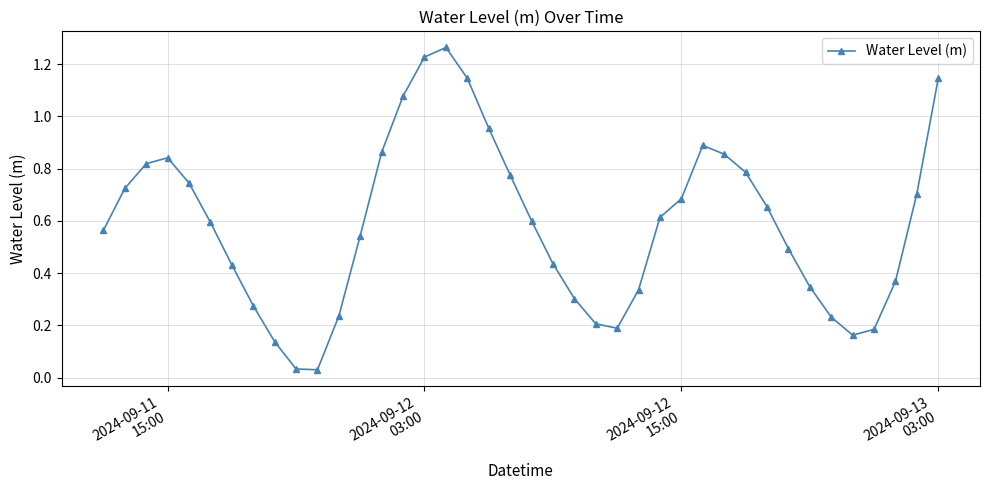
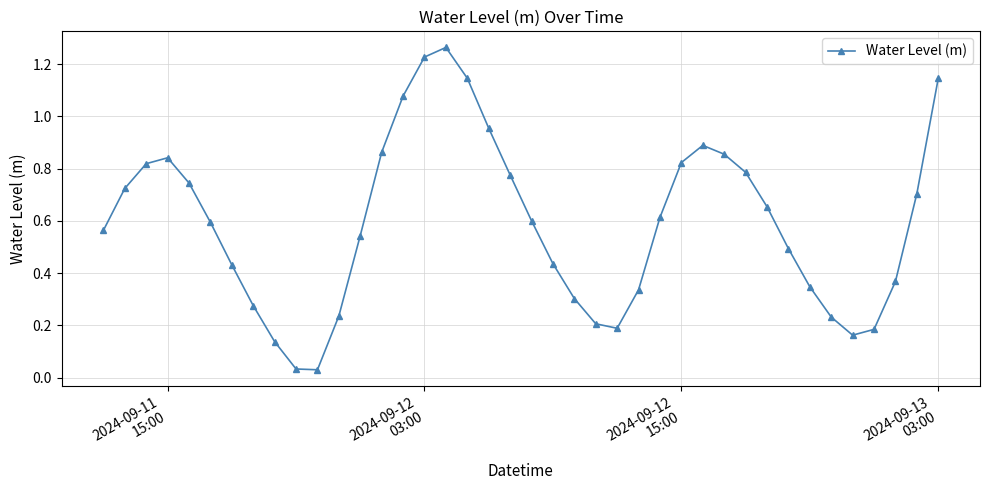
  {
    "2024-09-11 15:00": 0.84,
    "2024-09-12 03:00": 1.23,
-   "2024-09-12 15:00": 0.69,
+   "2024-09-12 15:00": 0.82,
    "2024-09-13 03:00": 1.15
  }
